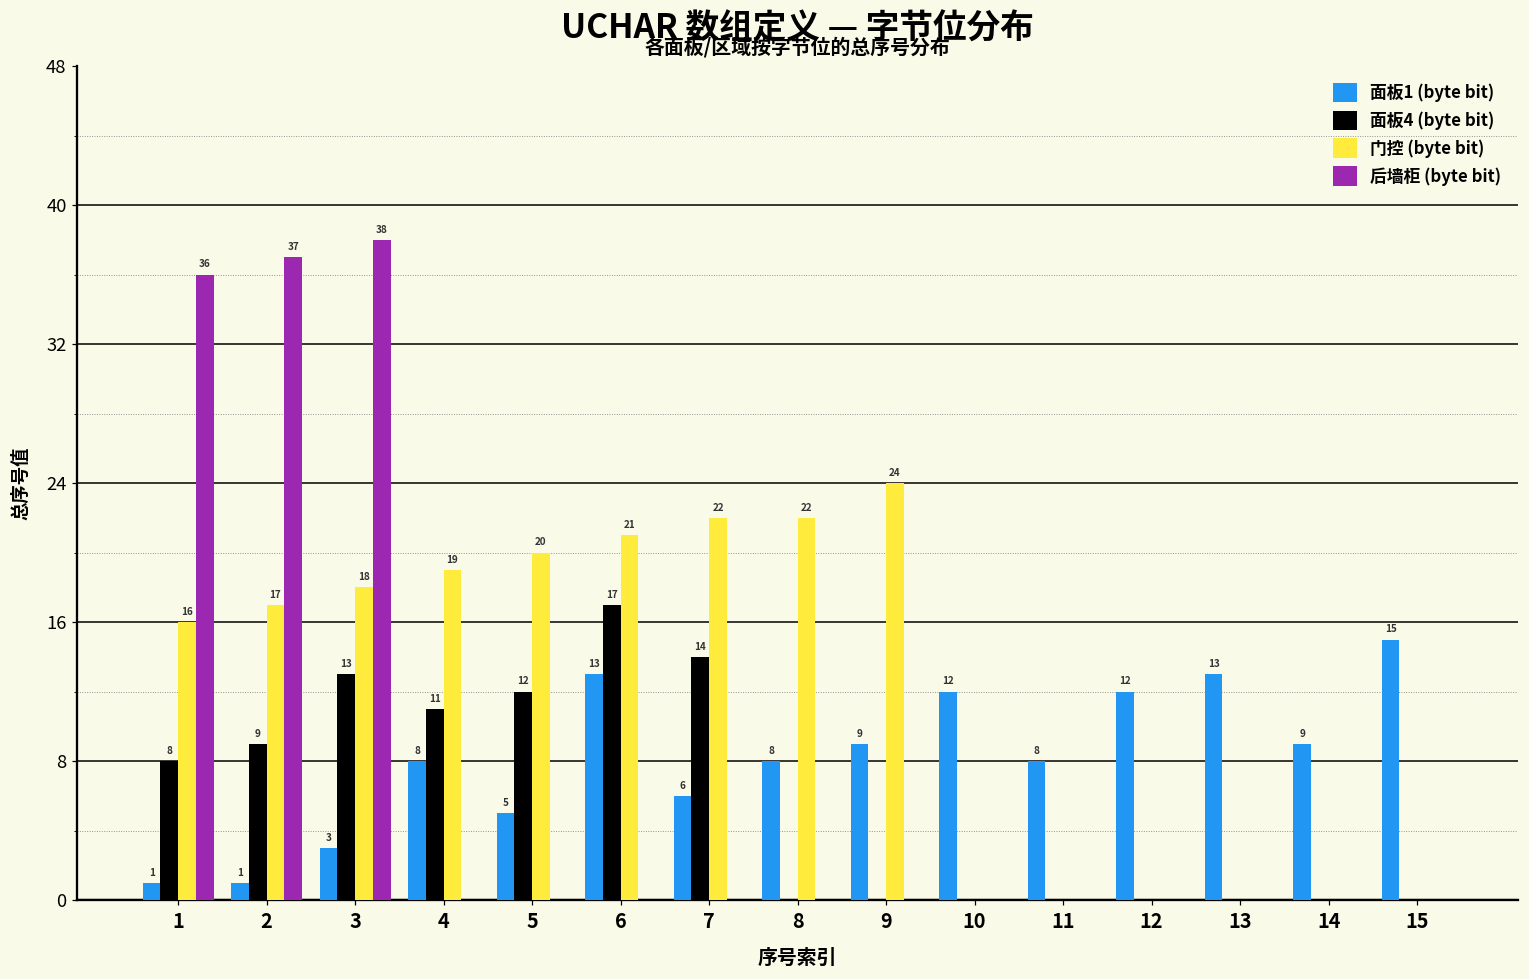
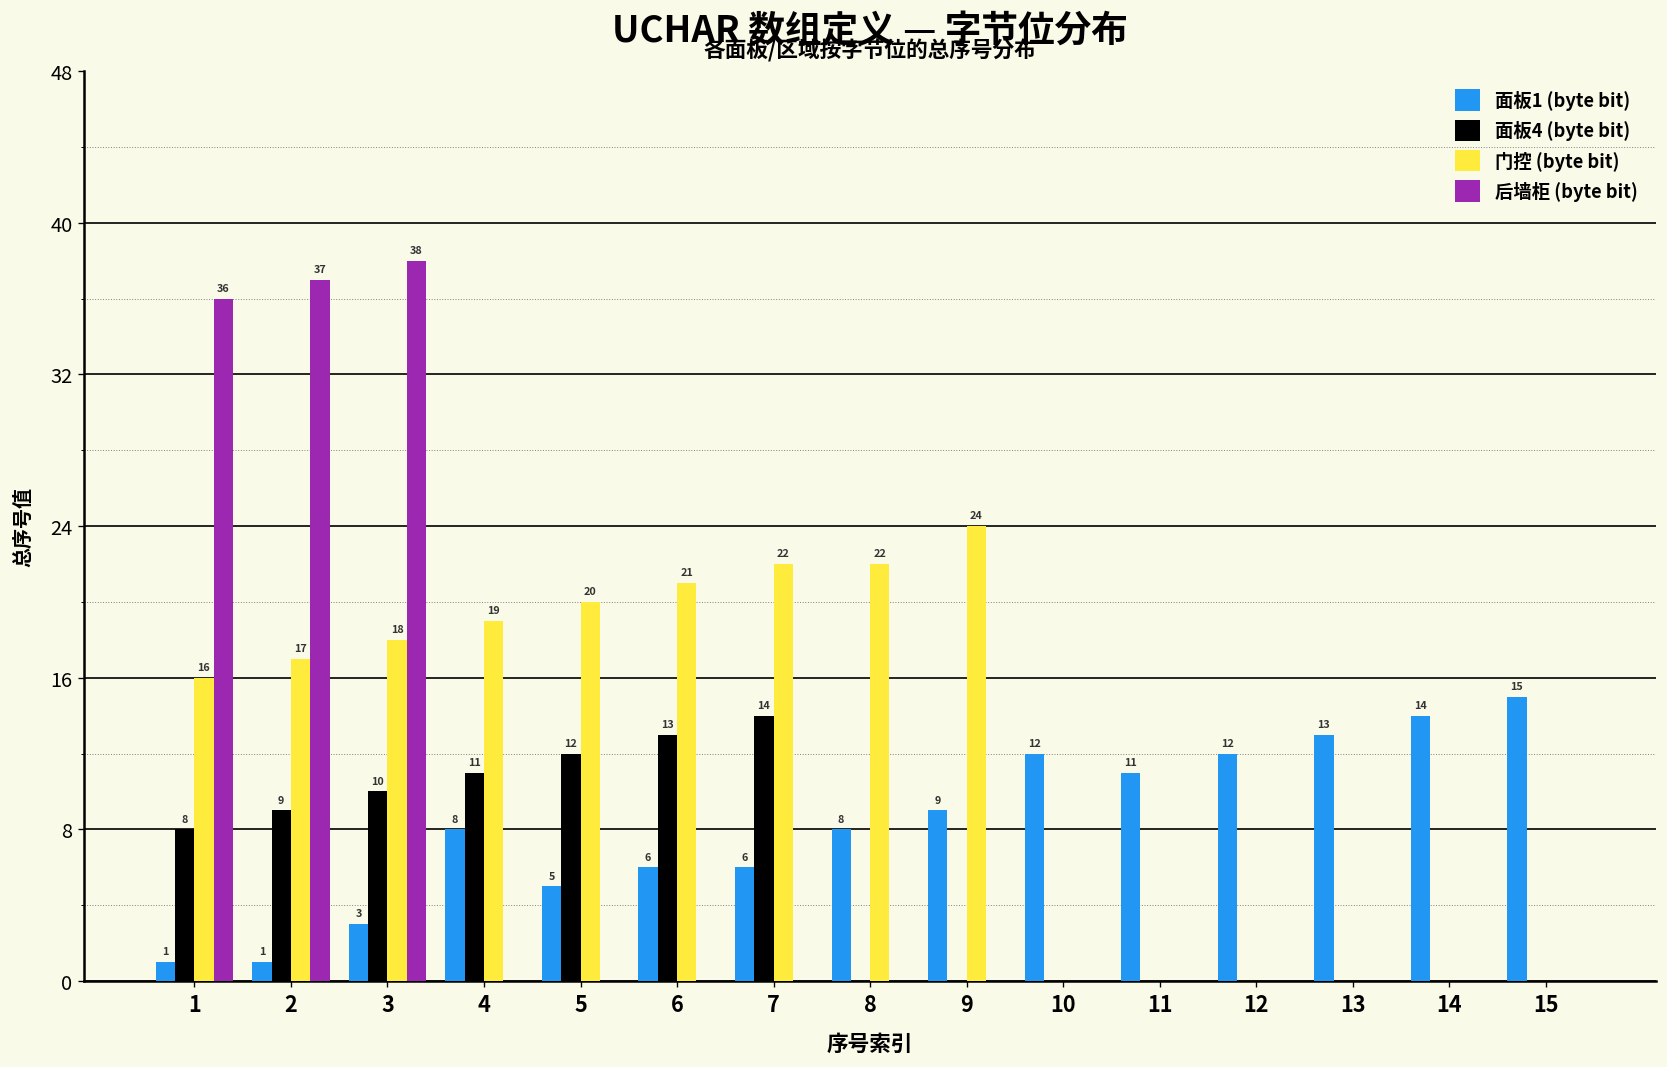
  {
    "面板1 (byte bit)": {
      "1": 1,
      "2": 1,
      "3": 3,
      "4": 8,
      "5": 5,
-     "6": 13,
+     "6": 6,
      "7": 6,
      "8": 8,
      "9": 9,
      "10": 12,
-     "11": 8,
+     "11": 11,
      "12": 12,
      "13": 13,
-     "14": 9,
+     "14": 14,
      "15": 15
    },
    "面板4 (byte bit)": {
      "1": 8,
      "2": 9,
-     "3": 13,
+     "3": 10,
      "4": 11,
      "5": 12,
-     "6": 17,
+     "6": 13,
      "7": 14
    },
    "门控 (byte bit)": {
      "1": 16,
      "2": 17,
      "3": 18,
      "4": 19,
      "5": 20,
      "6": 21,
      "7": 22,
      "8": 22,
      "9": 24
    },
    "后墙柜 (byte bit)": {
      "1": 36,
      "2": 37,
      "3": 38
    }
  }
